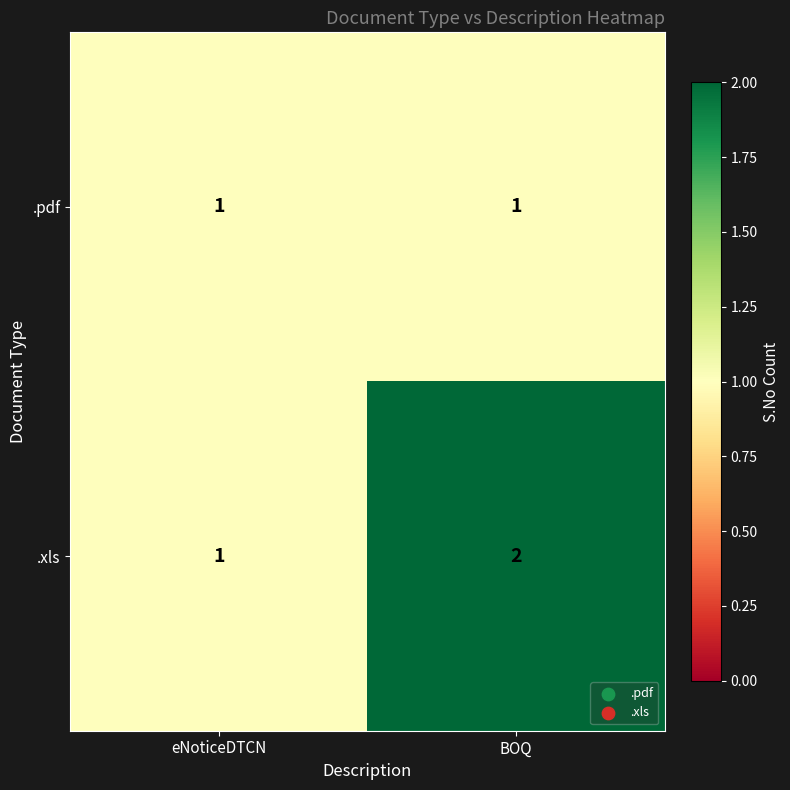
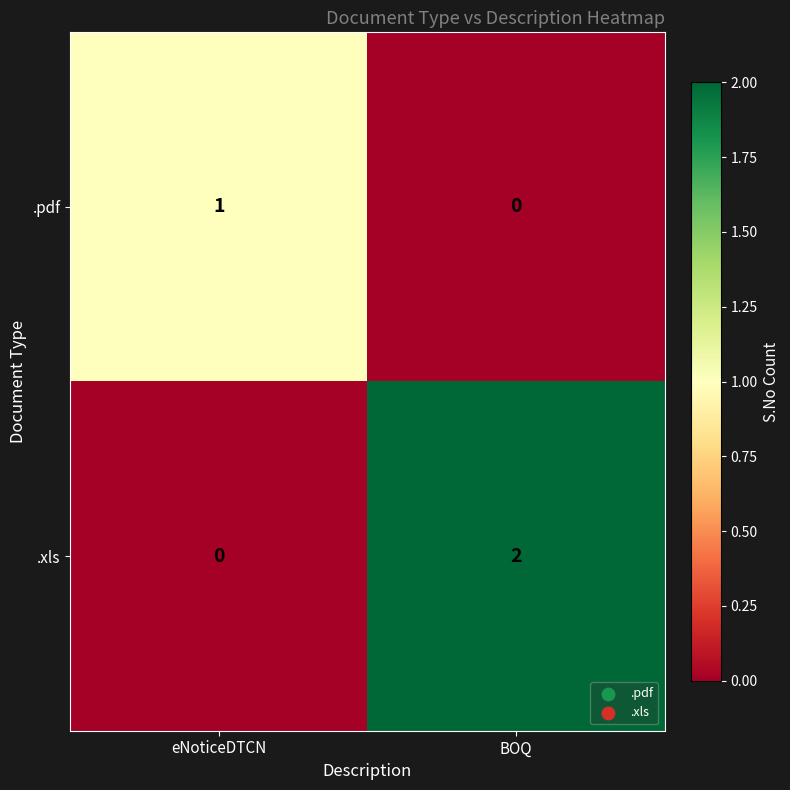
  {
    ".pdf": {
      "eNoticeDTCN": 1,
-     "BOQ": 1
+     "BOQ": 0
    },
    ".xls": {
-     "eNoticeDTCN": 1,
+     "eNoticeDTCN": 0,
      "BOQ": 2
    }
  }
